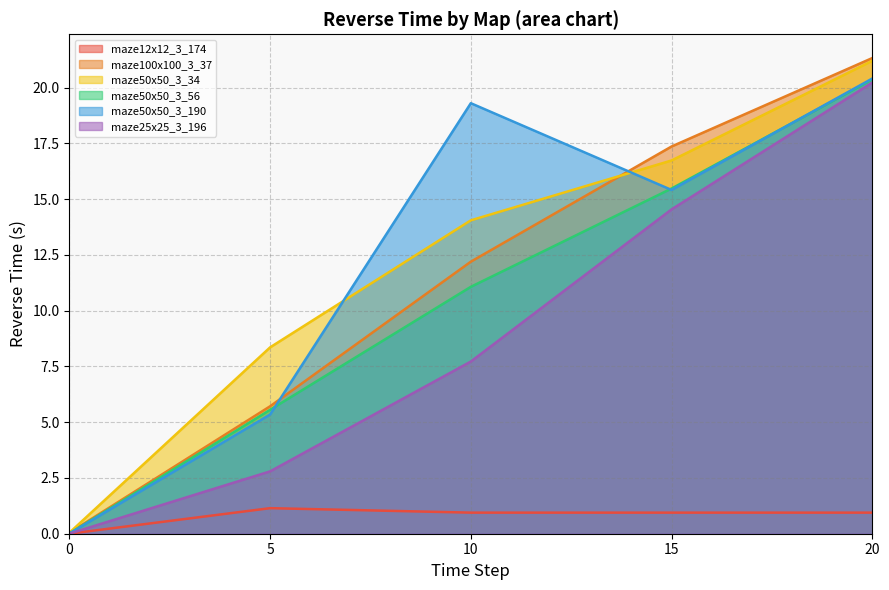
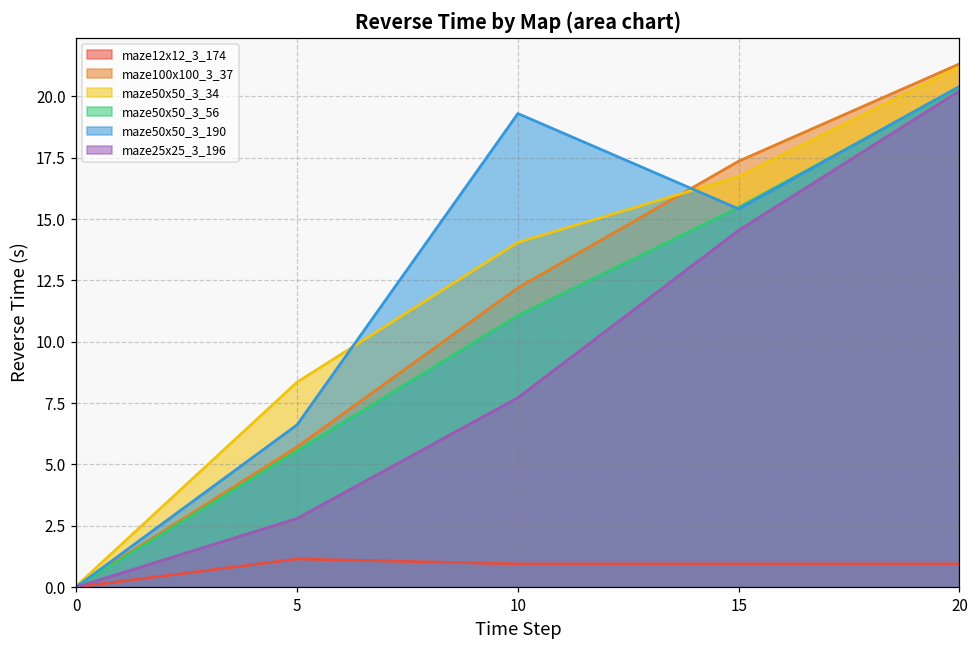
  {
    "maze50x50_3_56": {
      "5": 5.6,
      "10": 11.1
    },
    "maze50x50_3_190": {
-     "5": 5.3,
+     "5": 6.6,
      "10": 19.3
    },
    "maze25x25_3_196": {
      "5": 2.8,
      "10": 7.7,
      "15": 14.5,
      "20": 20.2
    }
  }
